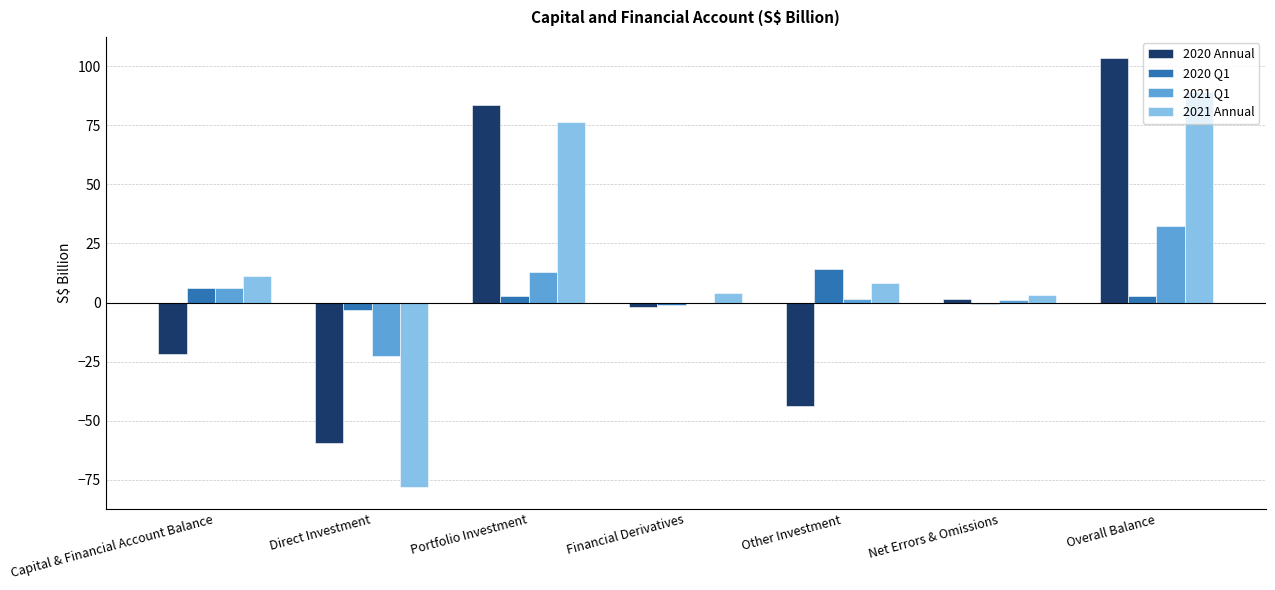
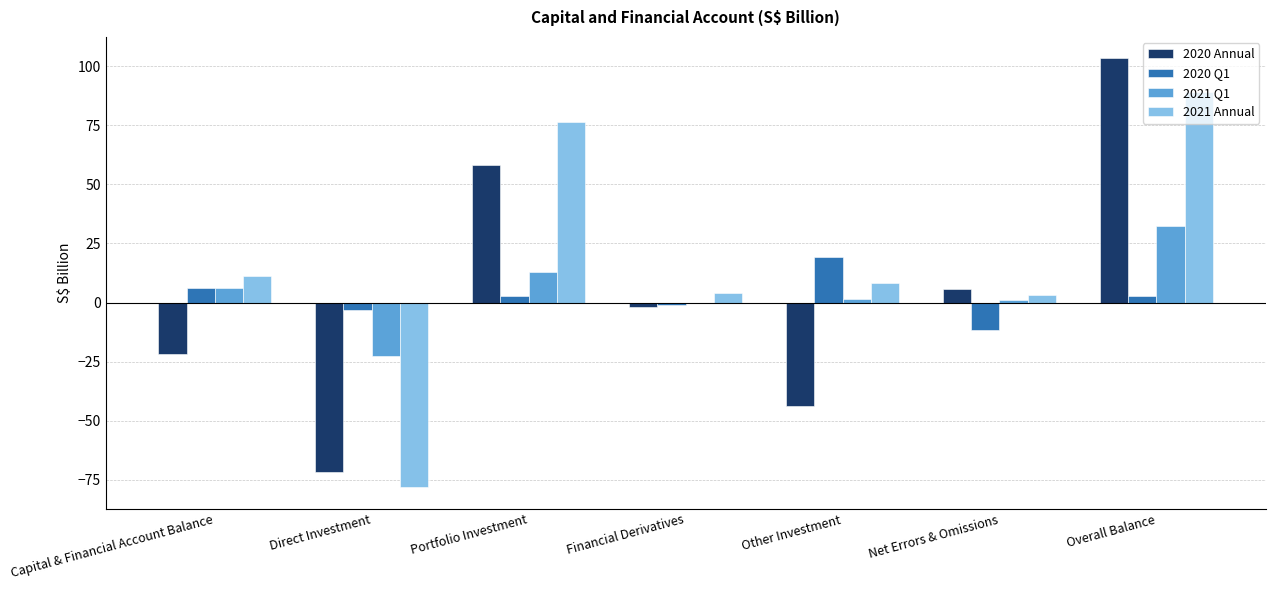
  {
    "2020 Annual": {
      "Capital & Financial Account Balance": -22,
-     "Direct Investment": -59,
-     "Portfolio Investment": 84,
+     "Direct Investment": -72,
+     "Portfolio Investment": 58,
      "Financial Derivatives": -2,
      "Other Investment": -44,
-     "Net Errors & Omissions": 1,
+     "Net Errors & Omissions": 6,
      "Overall Balance": 103
    },
    "2020 Q1": {
      "Capital & Financial Account Balance": 6,
      "Direct Investment": -3,
      "Portfolio Investment": 3,
      "Financial Derivatives": -1,
-     "Other Investment": 14,
-     "Net Errors & Omissions": -1,
+     "Other Investment": 19,
+     "Net Errors & Omissions": -12,
      "Overall Balance": 3
    }
  }
